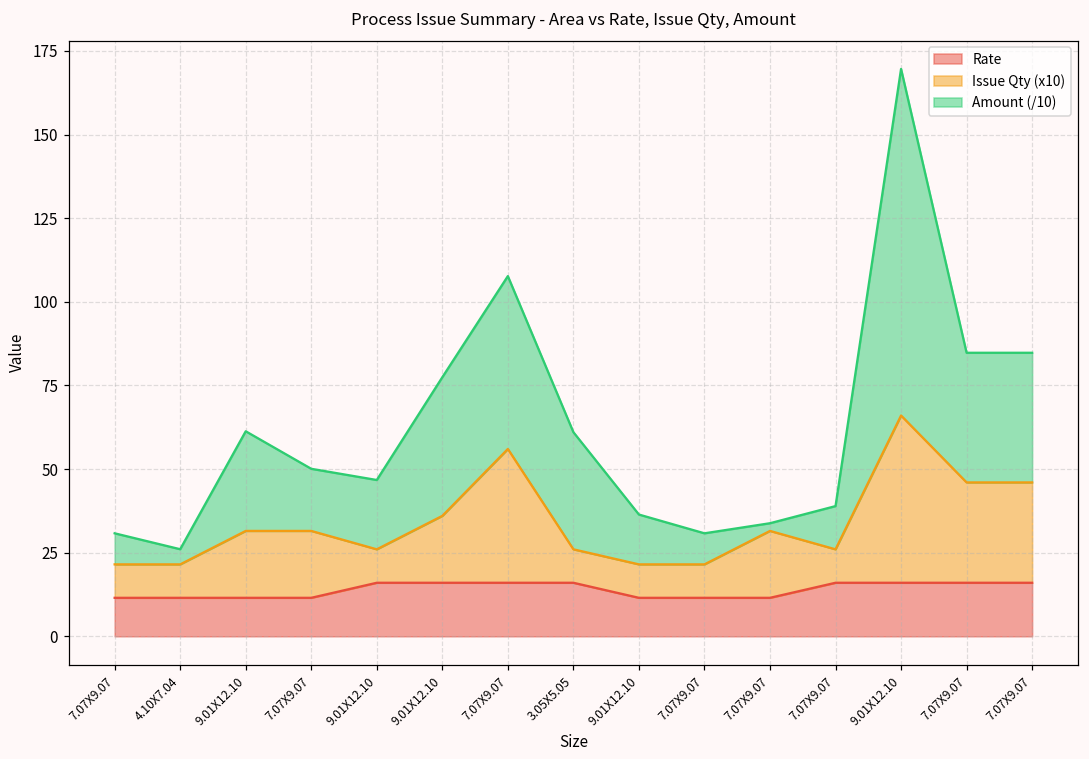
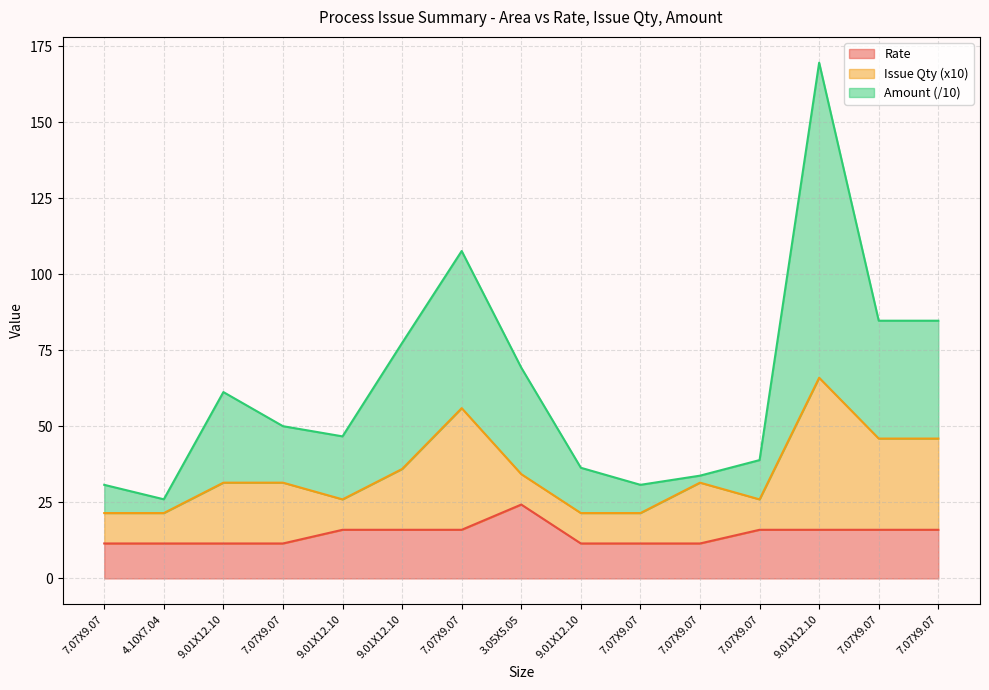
  {
    "Rate": {
      "4.10X7.04": 12,
-     "3.05X5.05": 16
+     "3.05X5.05": 24
    },
    "Issue Qty (x10)": {
      "4.10X7.04": 10,
      "3.05X5.05": 10
    },
    "Amount (/10)": {
      "4.10X7.04": 5,
      "3.05X5.05": 35
    }
  }
